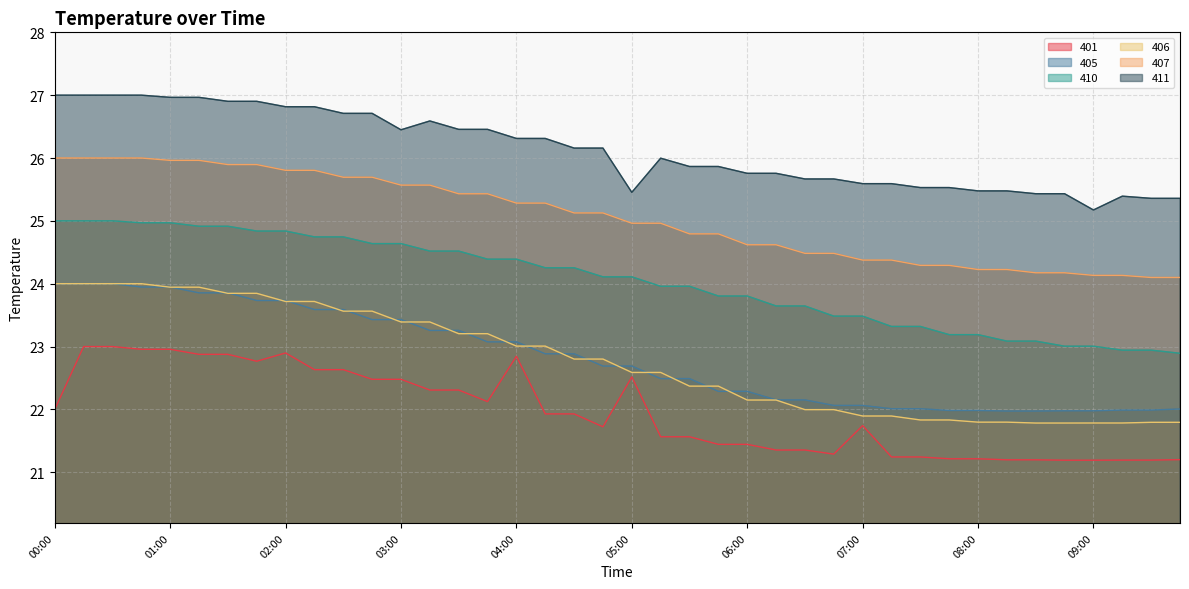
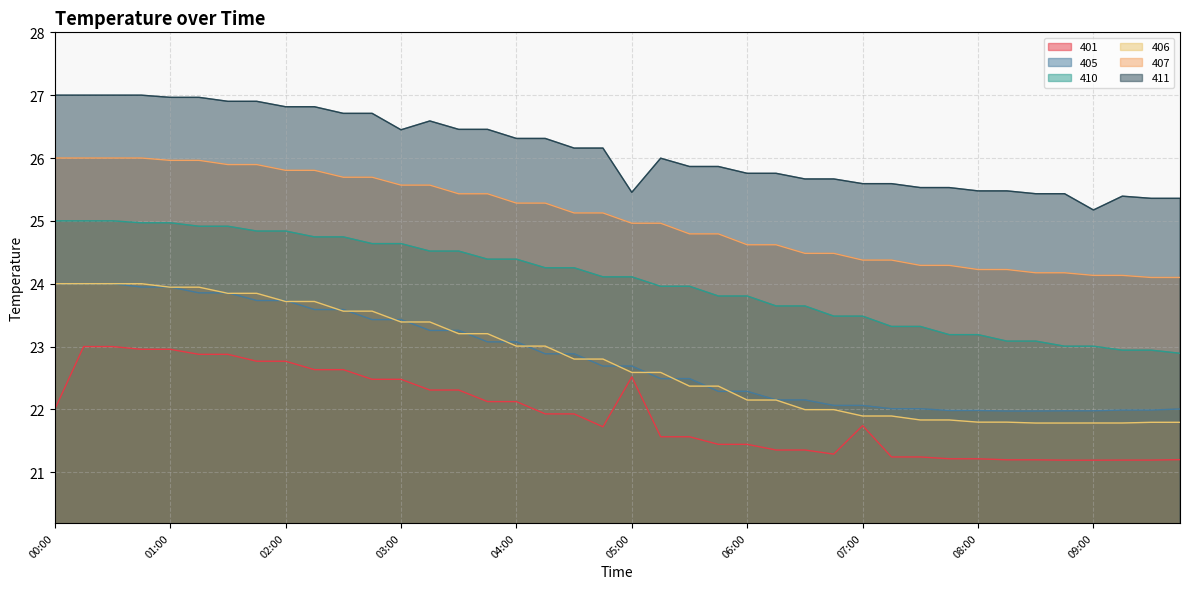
  {
    "401": {
      "00:00": 22.0,
      "01:00": 23.0,
-     "02:00": 22.9,
+     "02:00": 22.8,
      "03:00": 22.5,
-     "04:00": 22.8,
+     "04:00": 22.1,
      "05:00": 22.5,
      "06:00": 21.4,
      "07:00": 21.7,
      "08:00": 21.2,
      "09:00": 21.2
    },
    "411": {
      "00:00": 27.0,
      "01:00": 27.0,
      "02:00": 26.8,
      "03:00": 26.4,
      "04:00": 26.3,
      "05:00": 25.5,
      "06:00": 25.8,
      "07:00": 25.6,
      "08:00": 25.5,
      "09:00": 25.2
    }
  }
